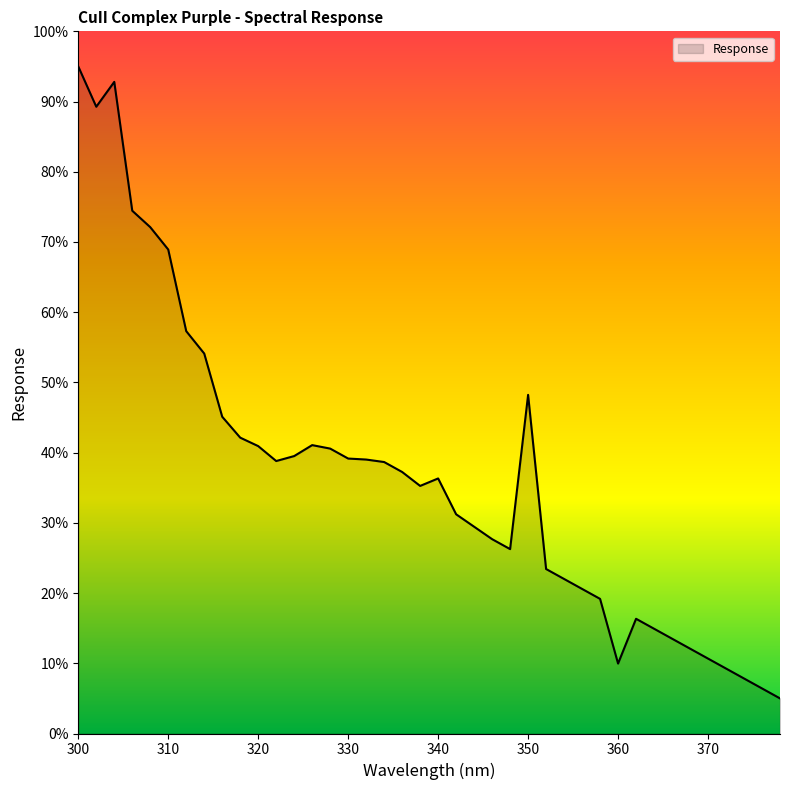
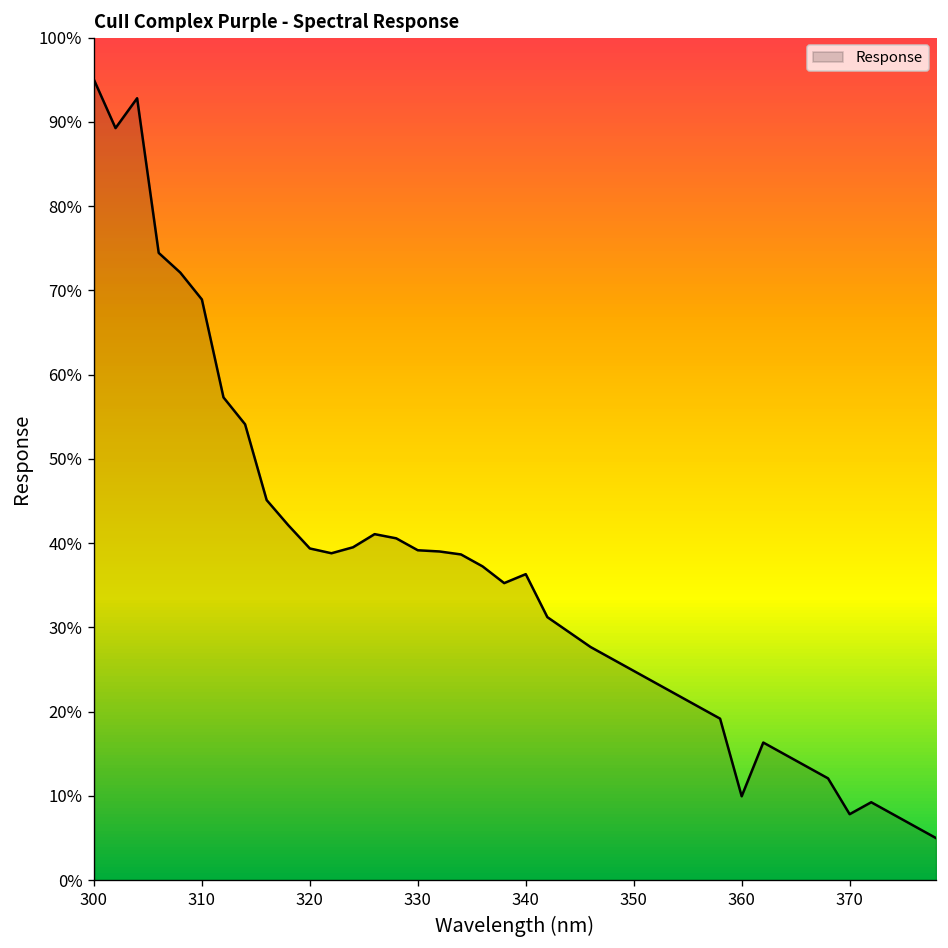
  {
    "300": "95%",
    "310": "69%",
-   "320": "41%",
+   "320": "39%",
    "330": "39%",
    "340": "36%",
-   "350": "48%",
+   "350": "25%",
    "360": "10%",
-   "370": "11%"
+   "370": "8%"
  }
